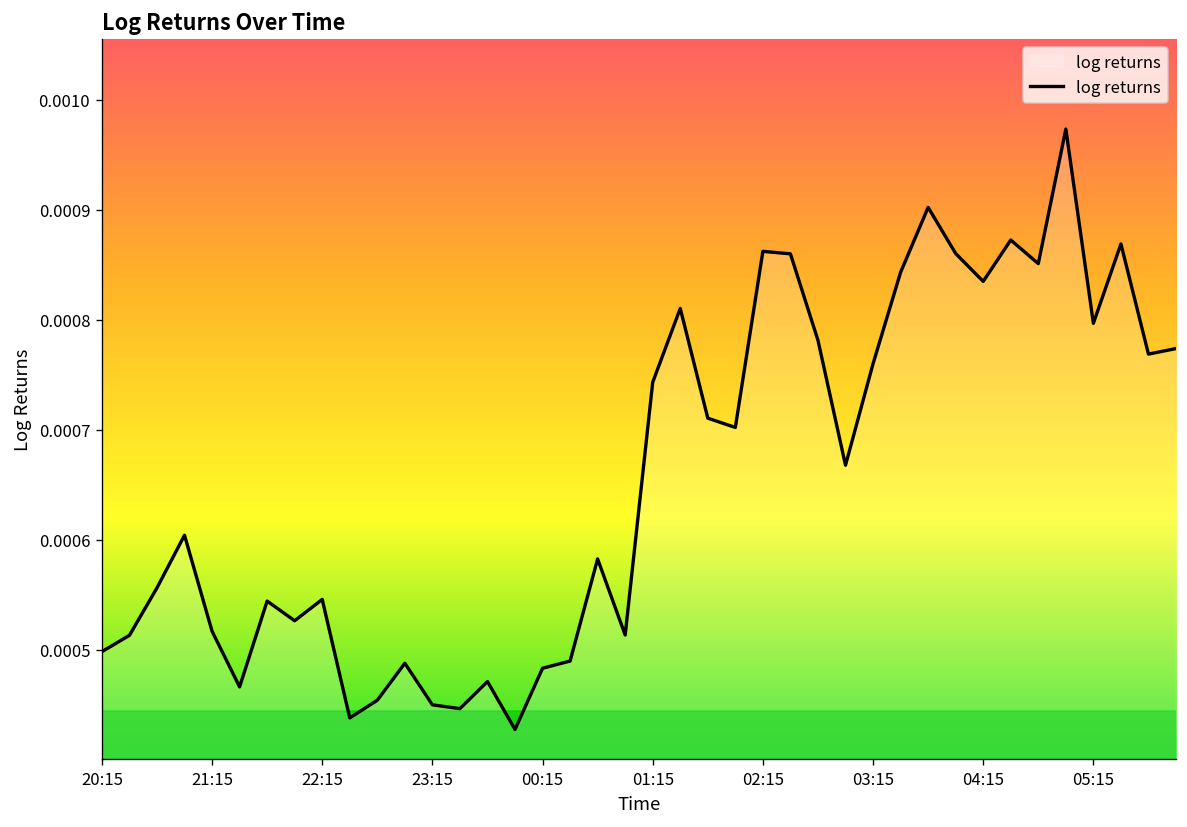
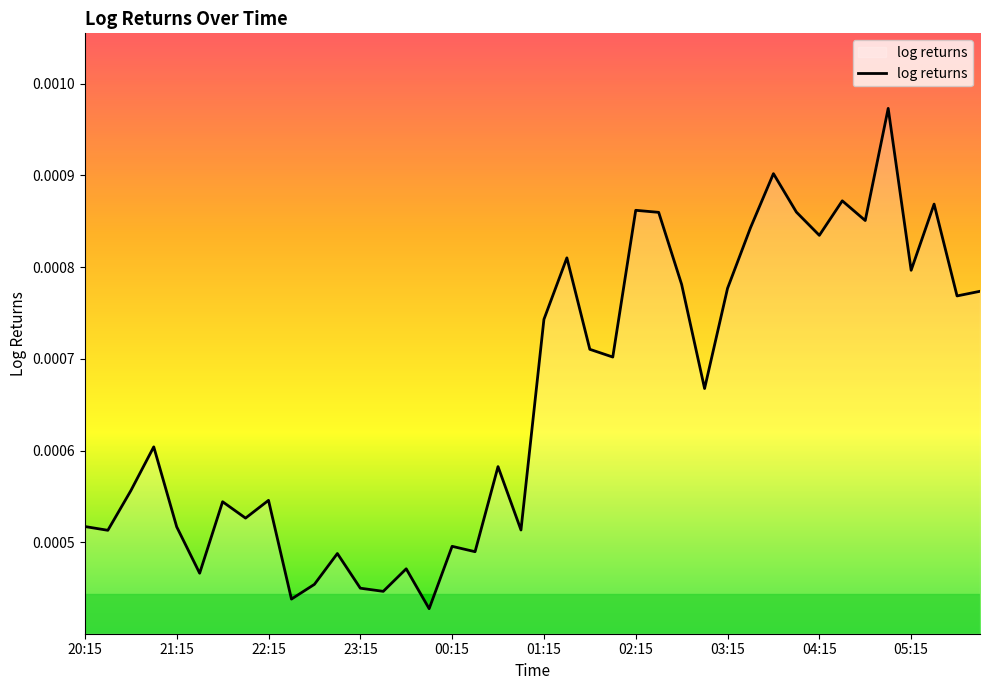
  {
-   "20:15": 0.00050,
+   "20:15": 0.00052,
    "21:15": 0.00052,
    "22:15": 0.00055,
    "23:15": 0.00045,
-   "00:15": 0.00048,
+   "00:15": 0.00050,
    "01:15": 0.00074,
    "02:15": 0.00086,
-   "03:15": 0.00076,
+   "03:15": 0.00078,
    "04:15": 0.00083,
    "05:15": 0.00080
  }
